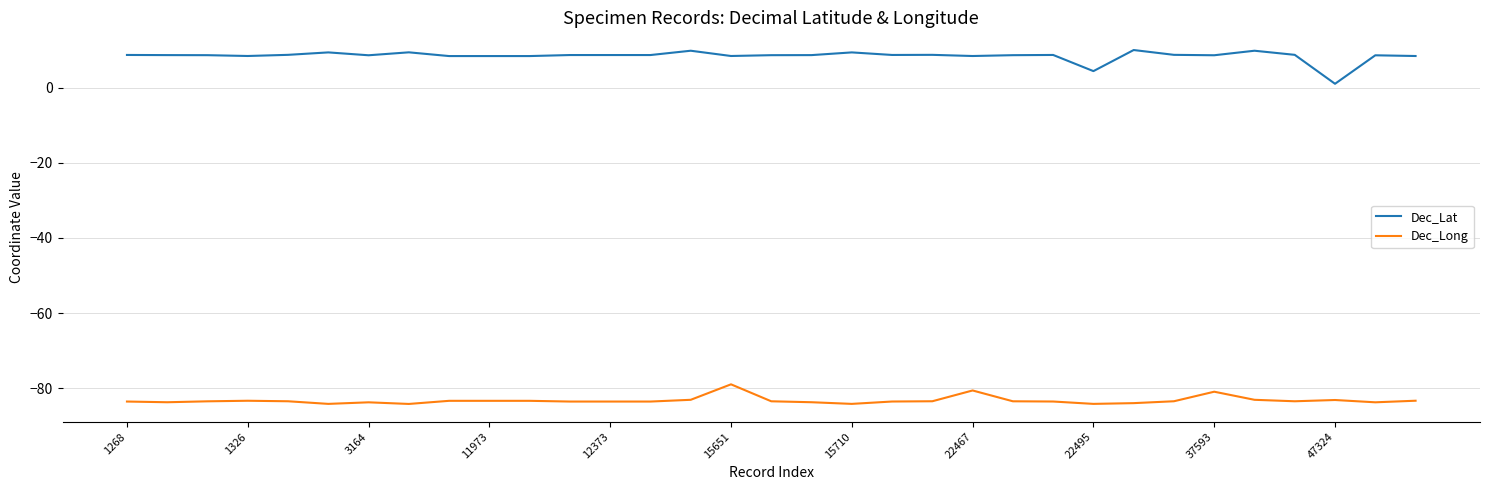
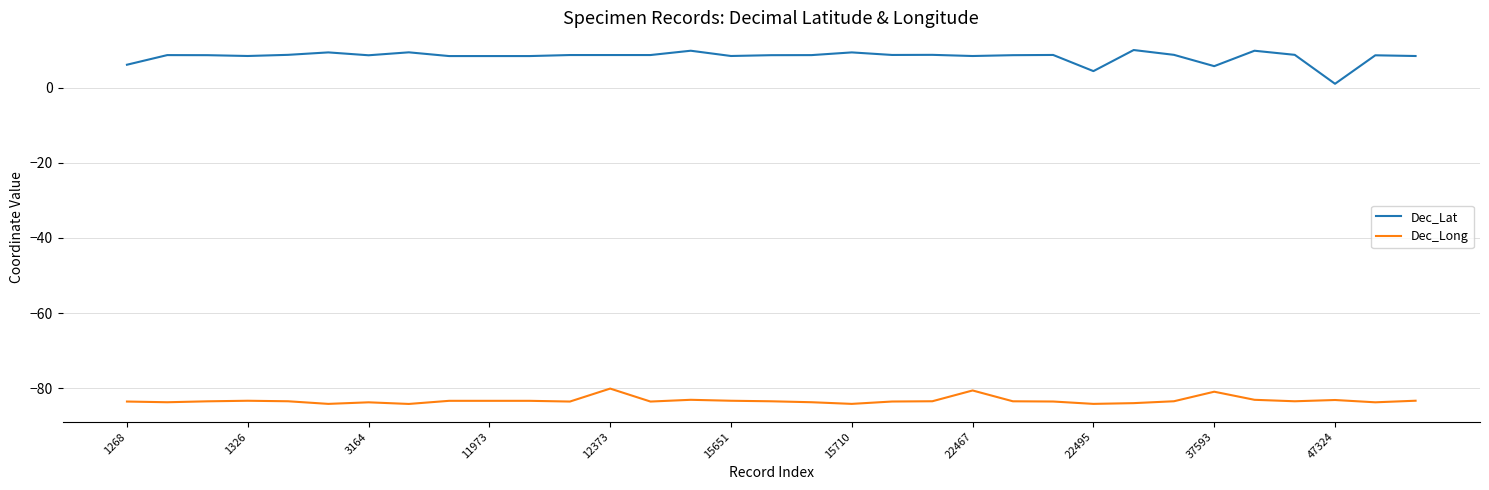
  {
    "Dec_Lat": {
-     "1268": 9,
+     "1268": 6,
      "1326": 8,
      "3164": 9,
      "11973": 8,
      "12373": 9,
      "15651": 8,
      "15710": 9,
      "22467": 8,
      "22495": 4,
-     "37593": 9,
+     "37593": 6,
      "47324": 1
    },
    "Dec_Long": {
      "1268": -84,
      "1326": -83,
      "3164": -84,
      "11973": -83,
-     "12373": -84,
-     "15651": -79,
+     "12373": -80,
+     "15651": -83,
      "15710": -84,
      "22467": -81,
      "22495": -84,
      "37593": -81,
      "47324": -83
    }
  }
